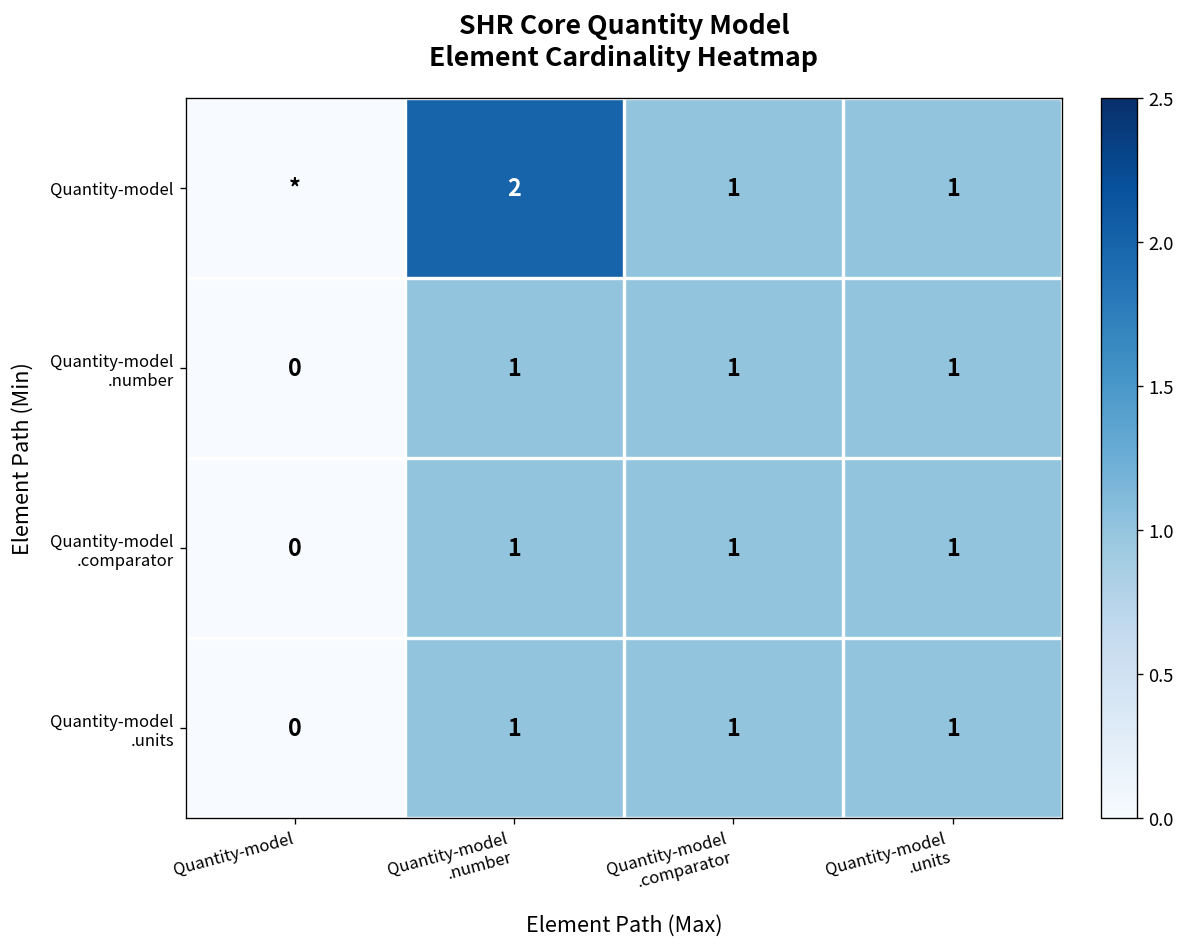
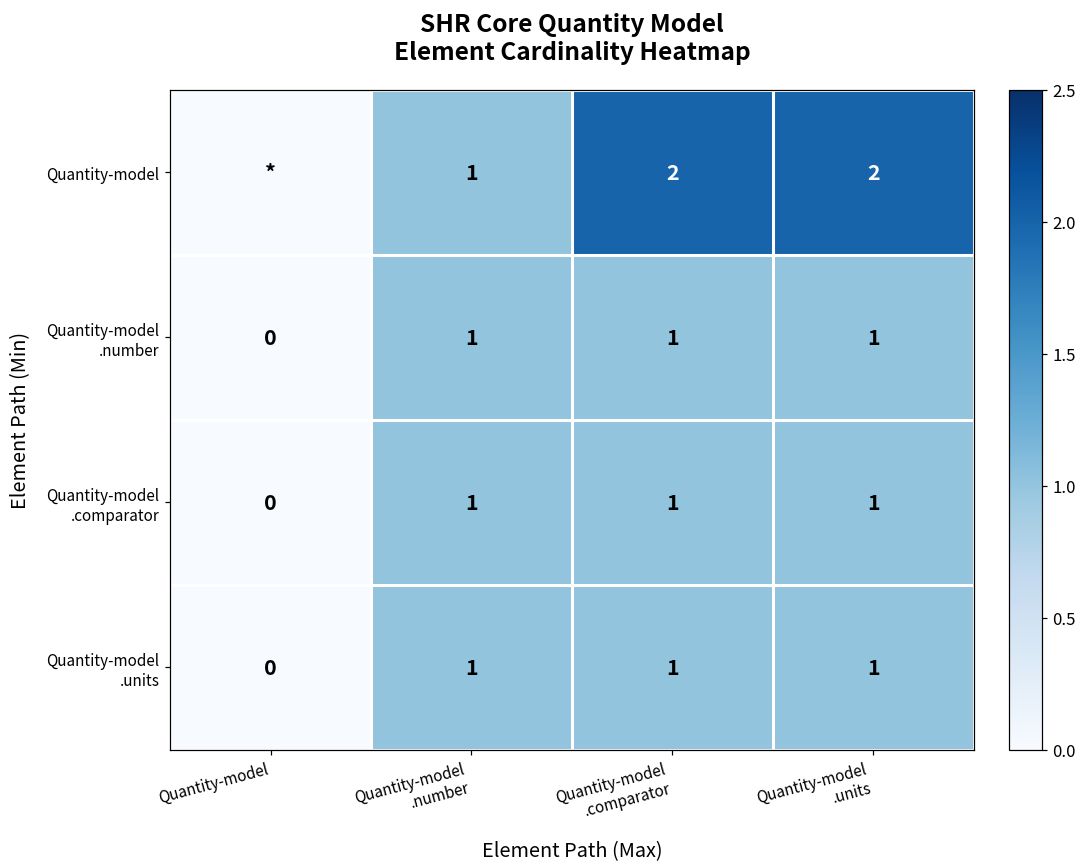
  {
    "Quantity-model": {
-     "Quantity-model .number": 2,
-     "Quantity-model .comparator": 1,
-     "Quantity-model .units": 1
+     "Quantity-model .number": 1,
+     "Quantity-model .comparator": 2,
+     "Quantity-model .units": 2
    },
    "Quantity-model .number": {
      "Quantity-model": 0,
      "Quantity-model .number": 1,
      "Quantity-model .comparator": 1,
      "Quantity-model .units": 1
    },
    "Quantity-model .comparator": {
      "Quantity-model": 0,
      "Quantity-model .number": 1,
      "Quantity-model .comparator": 1,
      "Quantity-model .units": 1
    },
    "Quantity-model .units": {
      "Quantity-model": 0,
      "Quantity-model .number": 1,
      "Quantity-model .comparator": 1,
      "Quantity-model .units": 1
    }
  }
